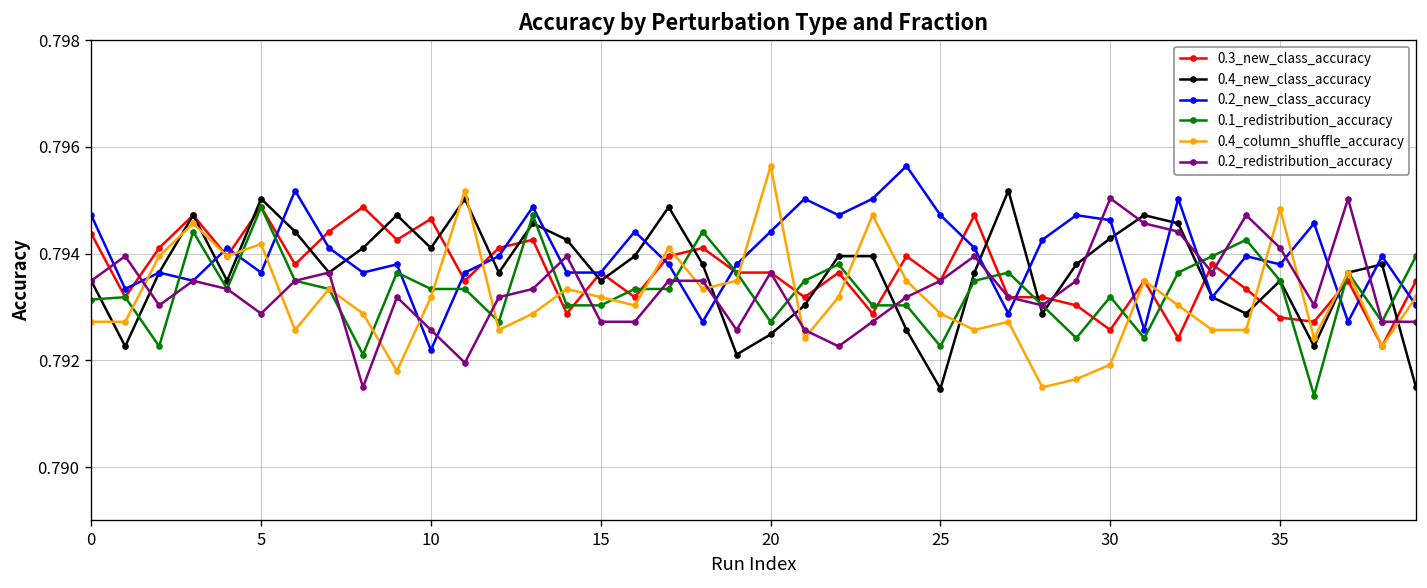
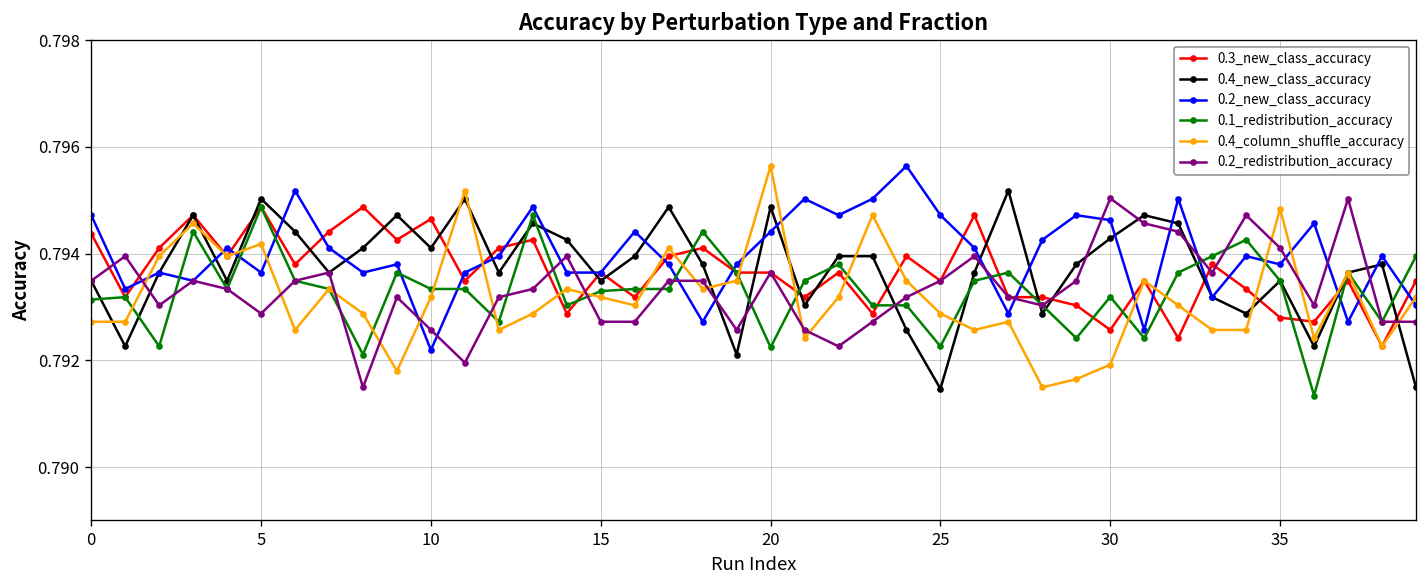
  {
    "0.3_new_class_accuracy": {
      "0": 0.7944,
      "10": 0.7946,
      "30": 0.7926,
      "35": 0.7928
    },
    "0.4_new_class_accuracy": {
      "5": 0.7950,
      "10": 0.7941,
      "15": 0.7935,
-     "20": 0.7925,
+     "20": 0.7949,
      "25": 0.7915,
      "30": 0.7943
    },
    "0.2_new_class_accuracy": {
      "0": 0.7947,
      "5": 0.7936,
      "10": 0.7922,
      "20": 0.7944,
      "25": 0.7947,
      "30": 0.7946,
      "35": 0.7938
    },
    "0.1_redistribution_accuracy": {
      "0": 0.7931,
      "10": 0.7933,
-     "15": 0.7930,
-     "20": 0.7927,
+     "15": 0.7933,
+     "20": 0.7922,
      "25": 0.7923,
      "30": 0.7932
    },
    "0.4_column_shuffle_accuracy": {
      "0": 0.7927,
      "5": 0.7942,
      "10": 0.7932,
      "15": 0.7932,
      "20": 0.7956,
      "25": 0.7929,
      "30": 0.7919,
      "35": 0.7948
    },
    "0.2_redistribution_accuracy": {
      "5": 0.7929,
      "10": 0.7926,
      "15": 0.7927,
      "30": 0.7950,
      "35": 0.7941
    }
  }
